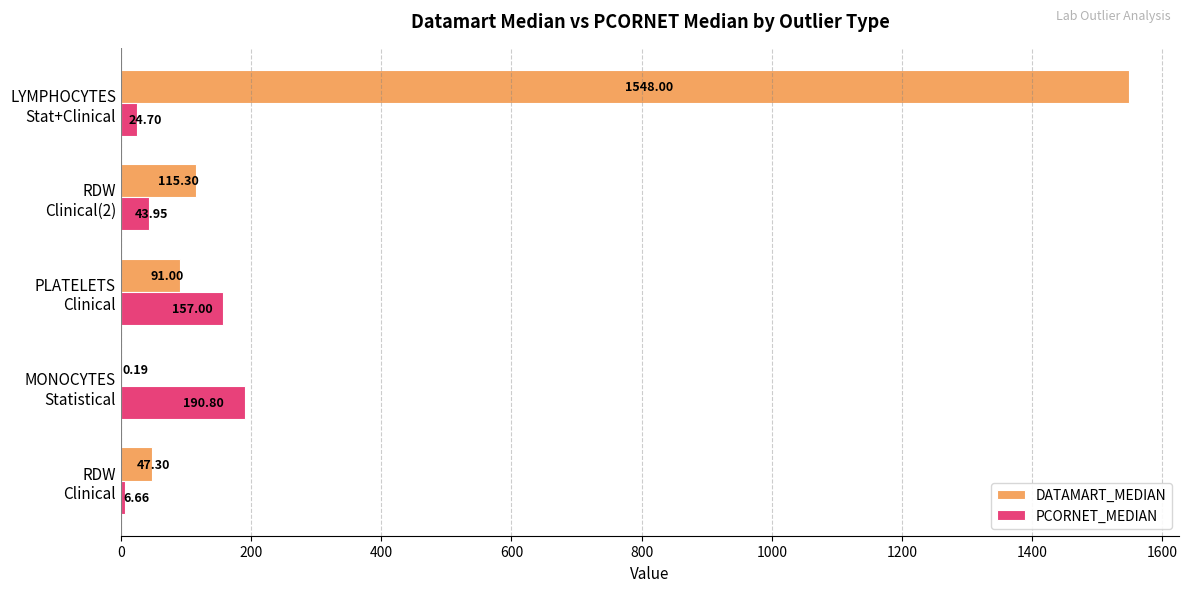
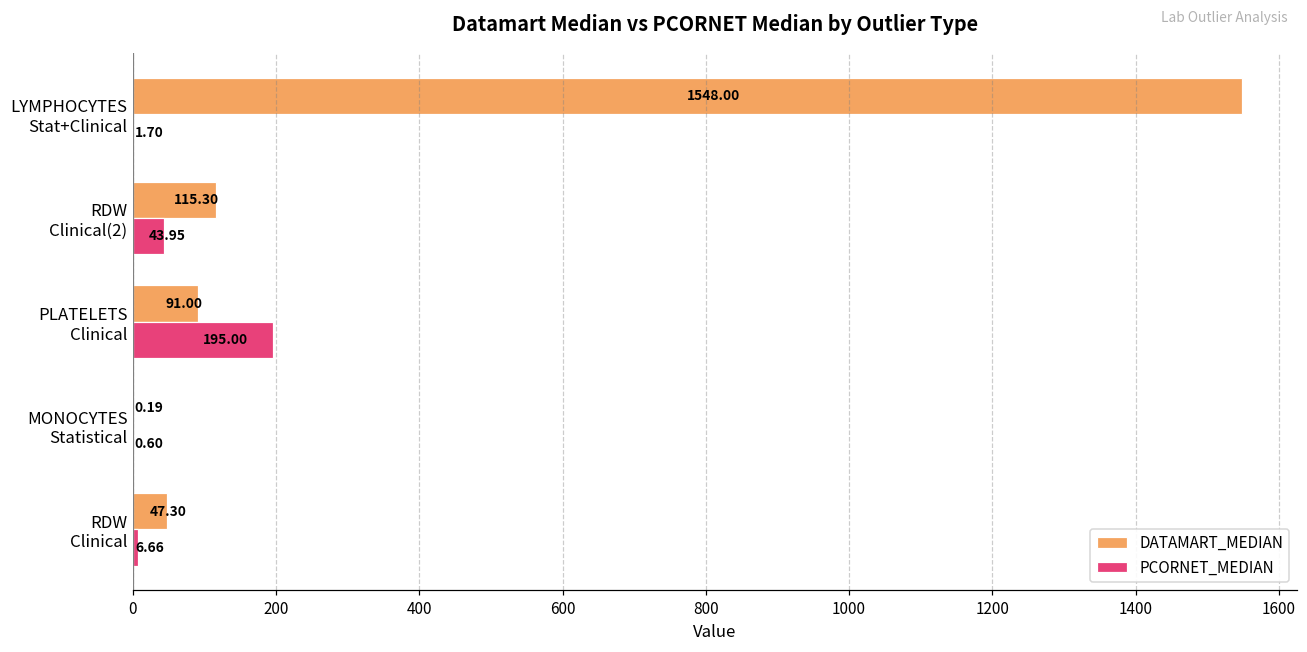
  {
    "DATAMART_MEDIAN": {
      "LYMPHOCYTES Stat+Clinical": 1548.00,
      "RDW Clinical(2)": 115.30,
      "PLATELETS Clinical": 91.00,
      "MONOCYTES Statistical": 0.19,
      "RDW Clinical": 47.30
    },
    "PCORNET_MEDIAN": {
-     "LYMPHOCYTES Stat+Clinical": 24.70,
+     "LYMPHOCYTES Stat+Clinical": 1.70,
      "RDW Clinical(2)": 43.95,
-     "PLATELETS Clinical": 157.00,
-     "MONOCYTES Statistical": 190.80,
+     "PLATELETS Clinical": 195.00,
+     "MONOCYTES Statistical": 0.60,
      "RDW Clinical": 6.66
    }
  }
